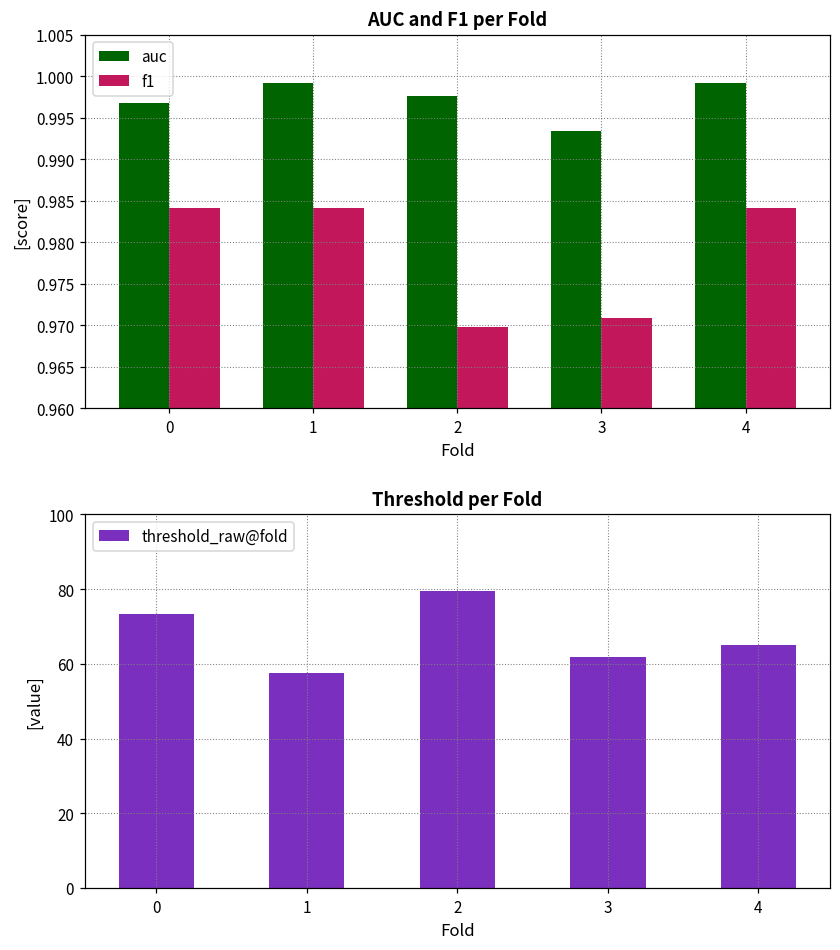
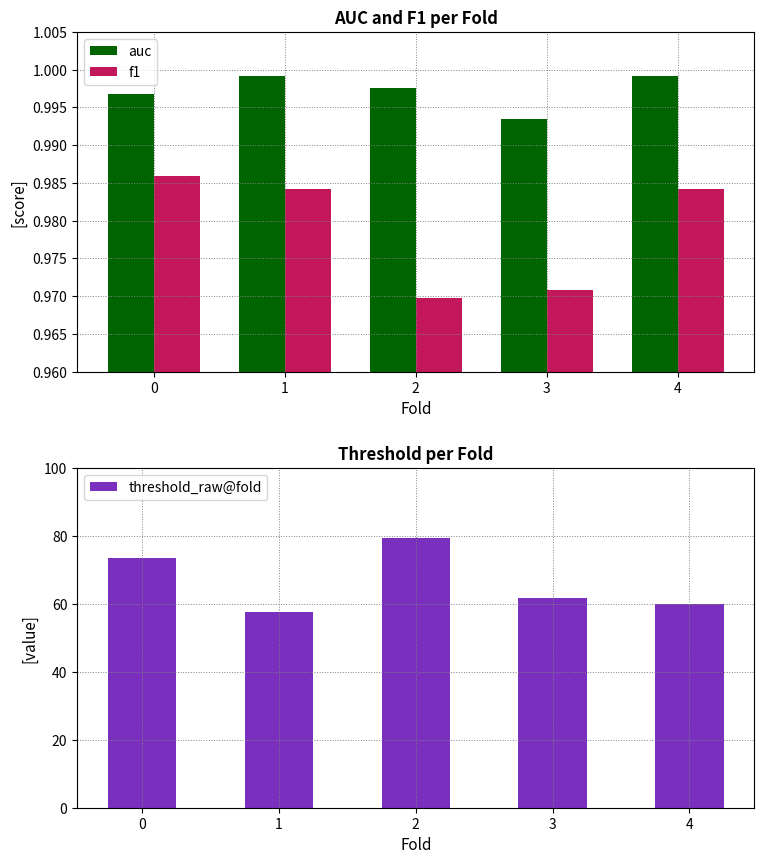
  {
    "AUC and F1 per Fold": {
      "auc": {
        "0": 0.997,
        "1": 0.999,
        "2": 0.998,
        "3": 0.993,
        "4": 0.999
      },
      "f1": {
-       "0": 0.984,
+       "0": 0.986,
        "1": 0.984,
        "2": 0.970,
        "3": 0.971,
        "4": 0.984
      }
    },
    "Threshold per Fold": {
      "0": 73,
      "1": 57,
      "2": 80,
      "3": 62,
-     "4": 65
+     "4": 60
    }
  }
